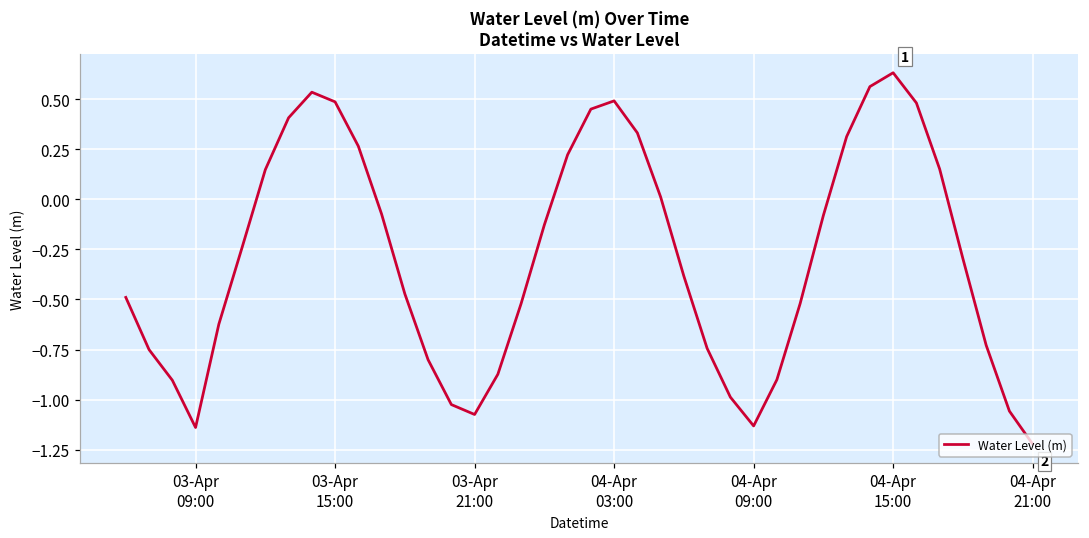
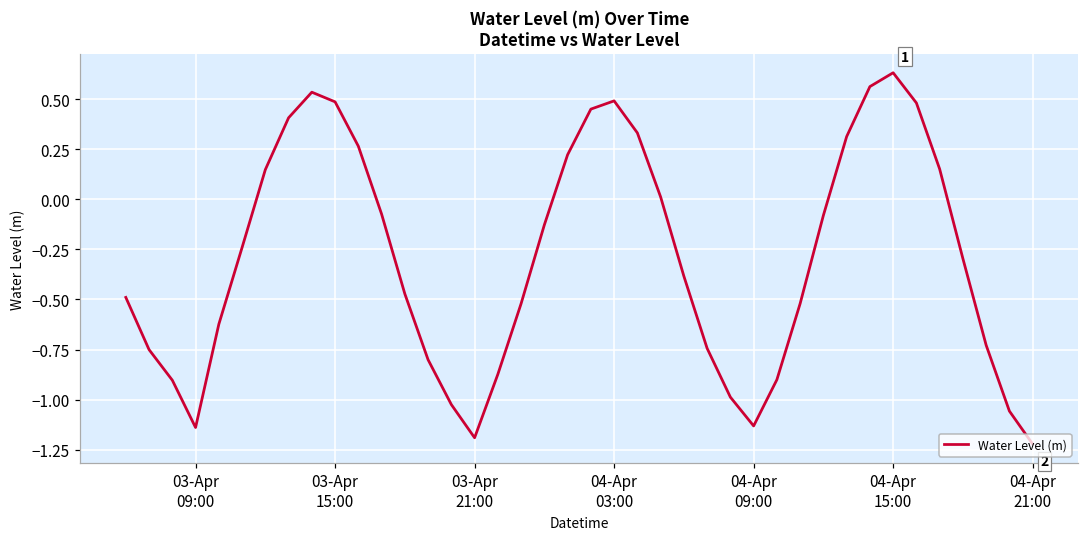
  {
    "03-Apr 09:00": -1.14,
    "03-Apr 15:00": 0.49,
-   "03-Apr 21:00": -1.07,
+   "03-Apr 21:00": -1.19,
    "04-Apr 03:00": 0.49,
    "04-Apr 09:00": -1.13
  }
